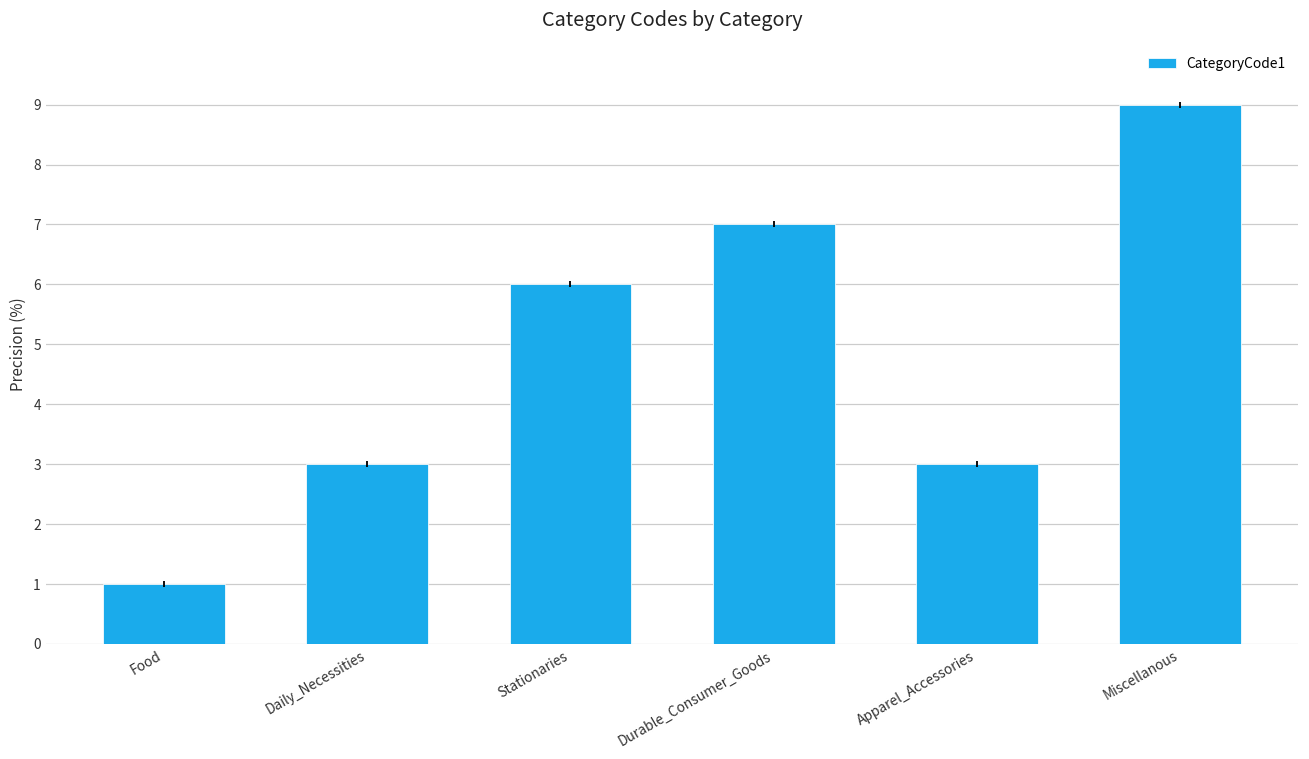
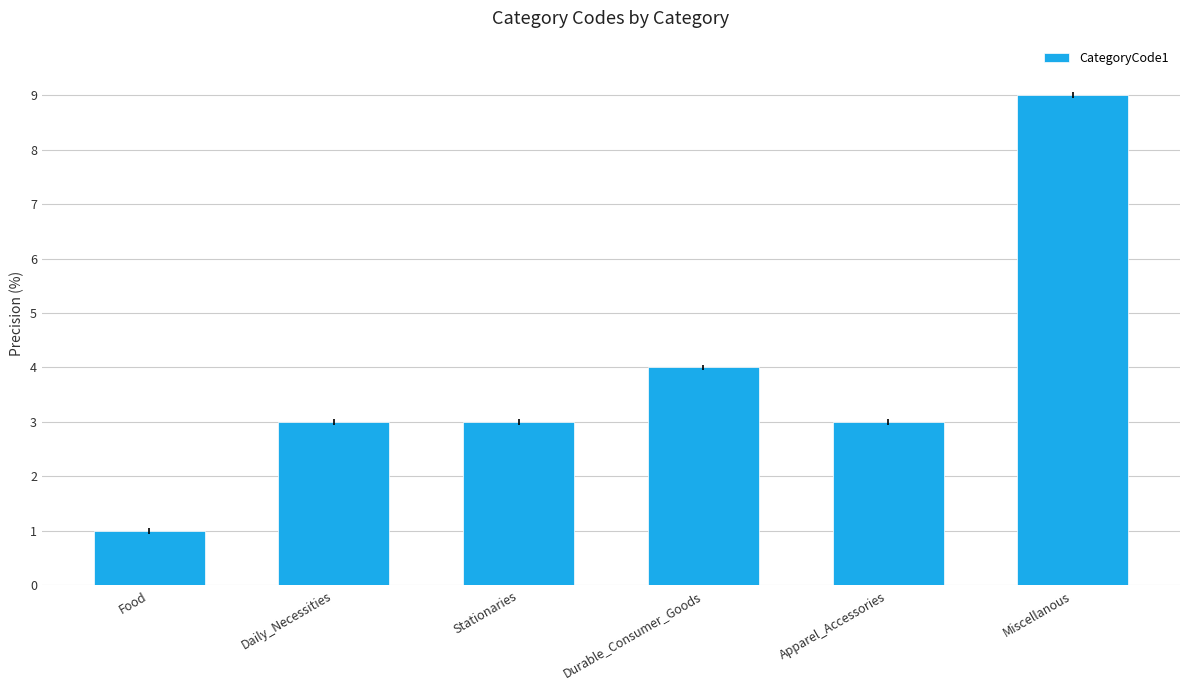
  {
    "Food": 1,
    "Daily_Necessities": 3,
-   "Stationaries": 6,
-   "Durable_Consumer_Goods": 7,
+   "Stationaries": 3,
+   "Durable_Consumer_Goods": 4,
    "Apparel_Accessories": 3,
    "Miscellanous": 9
  }
